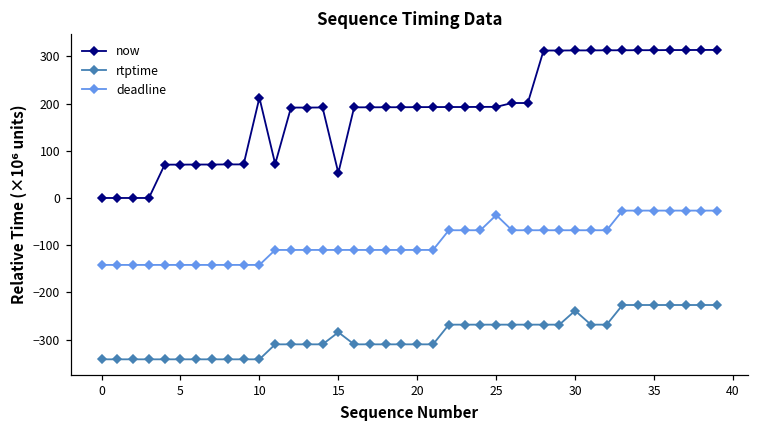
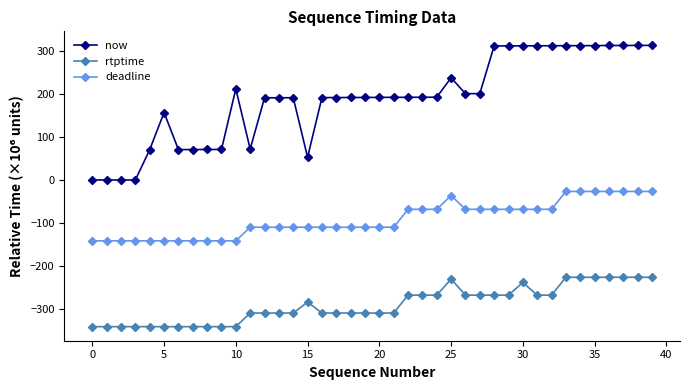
  {
    "now": {
      "0": 0,
-     "5": 70,
+     "5": 160,
      "10": 210,
      "15": 50,
      "20": 190,
-     "25": 190,
+     "25": 240,
      "30": 310,
      "35": 310
    },
    "rtptime": {
      "0": -340,
      "5": -340,
      "10": -340,
      "15": -280,
      "20": -310,
-     "25": -270,
+     "25": -230,
      "30": -240,
      "35": -230
    },
    "deadline": {
      "0": -140,
      "5": -140,
      "10": -140,
      "15": -110,
      "20": -110,
      "25": -40,
      "30": -70,
      "35": -30
    }
  }
